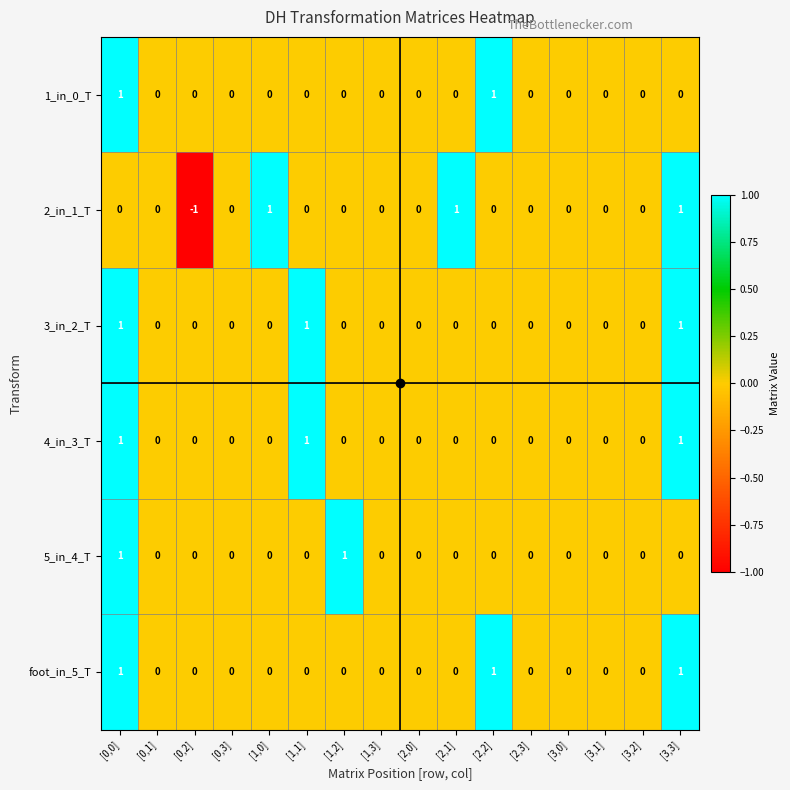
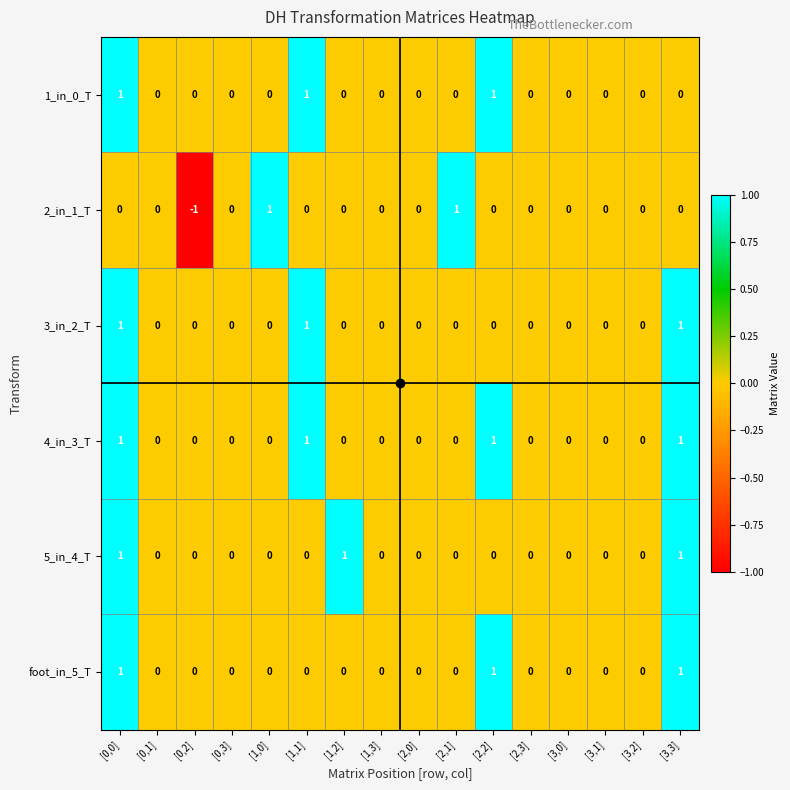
  {
    "1_in_0_T": {
      "[0,0]": 1,
      "[0,1]": 0,
      "[0,2]": 0,
      "[0,3]": 0,
      "[1,0]": 0,
-     "[1,1]": 0,
+     "[1,1]": 1,
      "[1,2]": 0,
      "[1,3]": 0,
      "[2,0]": 0,
      "[2,1]": 0,
      "[2,2]": 1,
      "[2,3]": 0,
      "[3,0]": 0,
      "[3,1]": 0,
      "[3,2]": 0,
      "[3,3]": 0
    },
    "2_in_1_T": {
      "[0,0]": 0,
      "[0,1]": 0,
      "[0,2]": -1,
      "[0,3]": 0,
      "[1,0]": 1,
      "[1,1]": 0,
      "[1,2]": 0,
      "[1,3]": 0,
      "[2,0]": 0,
      "[2,1]": 1,
      "[2,2]": 0,
      "[2,3]": 0,
      "[3,0]": 0,
      "[3,1]": 0,
      "[3,2]": 0,
-     "[3,3]": 1
+     "[3,3]": 0
    },
    "3_in_2_T": {
      "[0,0]": 1,
      "[0,1]": 0,
      "[0,2]": 0,
      "[0,3]": 0,
      "[1,0]": 0,
      "[1,1]": 1,
      "[1,2]": 0,
      "[1,3]": 0,
      "[2,0]": 0,
      "[2,1]": 0,
      "[2,2]": 0,
      "[2,3]": 0,
      "[3,0]": 0,
      "[3,1]": 0,
      "[3,2]": 0,
      "[3,3]": 1
    },
    "4_in_3_T": {
      "[0,0]": 1,
      "[0,1]": 0,
      "[0,2]": 0,
      "[0,3]": 0,
      "[1,0]": 0,
      "[1,1]": 1,
      "[1,2]": 0,
      "[1,3]": 0,
      "[2,0]": 0,
      "[2,1]": 0,
-     "[2,2]": 0,
+     "[2,2]": 1,
      "[2,3]": 0,
      "[3,0]": 0,
      "[3,1]": 0,
      "[3,2]": 0,
      "[3,3]": 1
    },
    "5_in_4_T": {
      "[0,0]": 1,
      "[0,1]": 0,
      "[0,2]": 0,
      "[0,3]": 0,
      "[1,0]": 0,
      "[1,1]": 0,
      "[1,2]": 1,
      "[1,3]": 0,
      "[2,0]": 0,
      "[2,1]": 0,
      "[2,2]": 0,
      "[2,3]": 0,
      "[3,0]": 0,
      "[3,1]": 0,
      "[3,2]": 0,
-     "[3,3]": 0
+     "[3,3]": 1
    },
    "foot_in_5_T": {
      "[0,0]": 1,
      "[0,1]": 0,
      "[0,2]": 0,
      "[0,3]": 0,
      "[1,0]": 0,
      "[1,1]": 0,
      "[1,2]": 0,
      "[1,3]": 0,
      "[2,0]": 0,
      "[2,1]": 0,
      "[2,2]": 1,
      "[2,3]": 0,
      "[3,0]": 0,
      "[3,1]": 0,
      "[3,2]": 0,
      "[3,3]": 1
    }
  }
